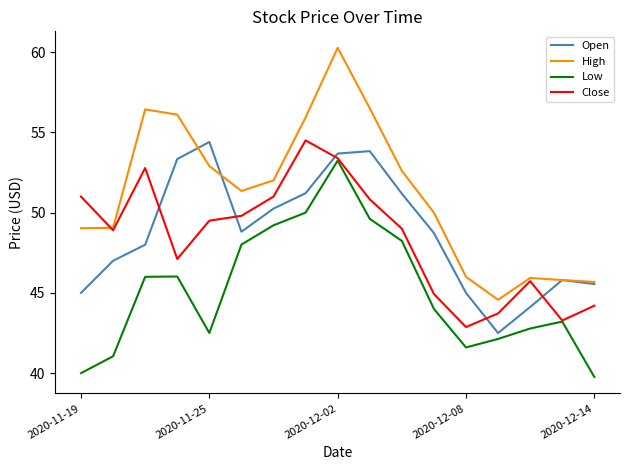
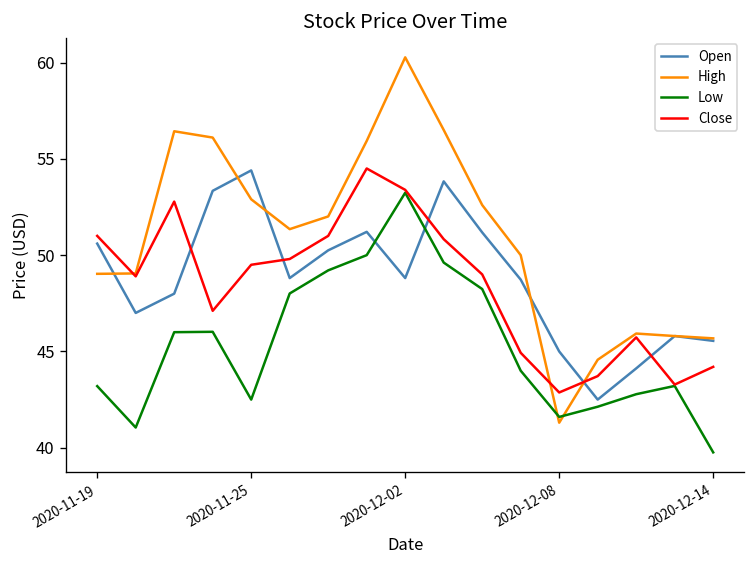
  {
    "Open": {
-     "2020-11-19": 45.0,
+     "2020-11-19": 50.6,
      "2020-11-25": 54.4,
-     "2020-12-02": 53.7,
+     "2020-12-02": 48.8,
      "2020-12-08": 45.0
    },
    "High": {
      "2020-11-19": 49.0,
      "2020-11-25": 52.9,
      "2020-12-02": 60.3,
-     "2020-12-08": 46.0
+     "2020-12-08": 41.3
    },
    "Low": {
-     "2020-11-19": 40.0,
+     "2020-11-19": 43.2,
      "2020-11-25": 42.5,
      "2020-12-08": 41.6,
      "2020-12-14": 39.8
    },
    "Close": {
      "2020-11-19": 51.0,
      "2020-11-25": 49.5,
      "2020-12-08": 42.9,
      "2020-12-14": 44.2
    }
  }
